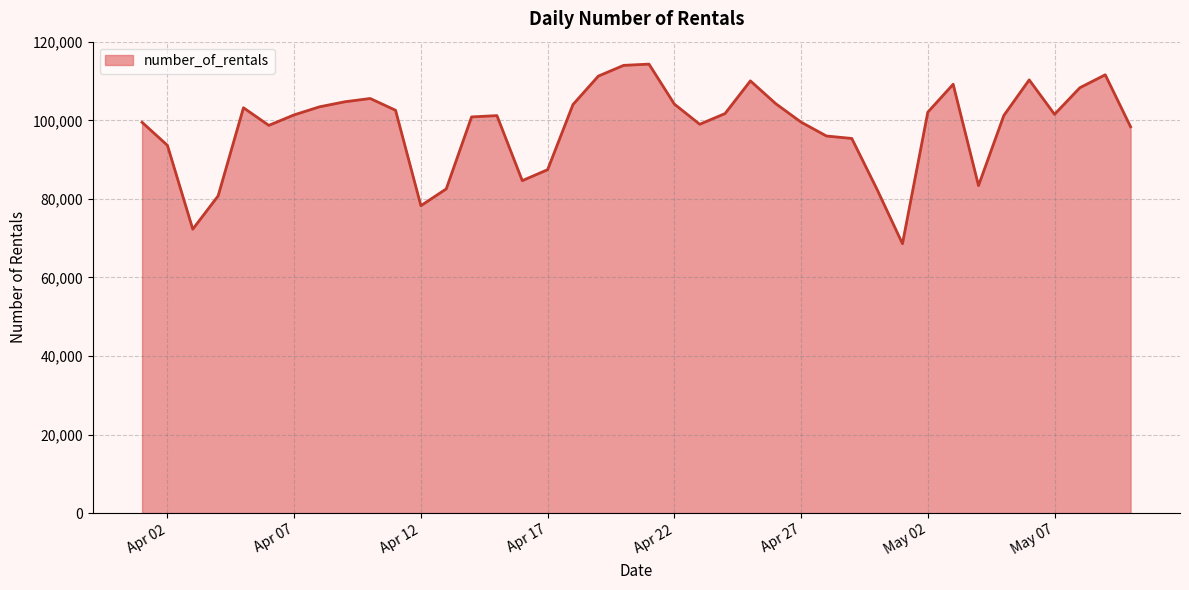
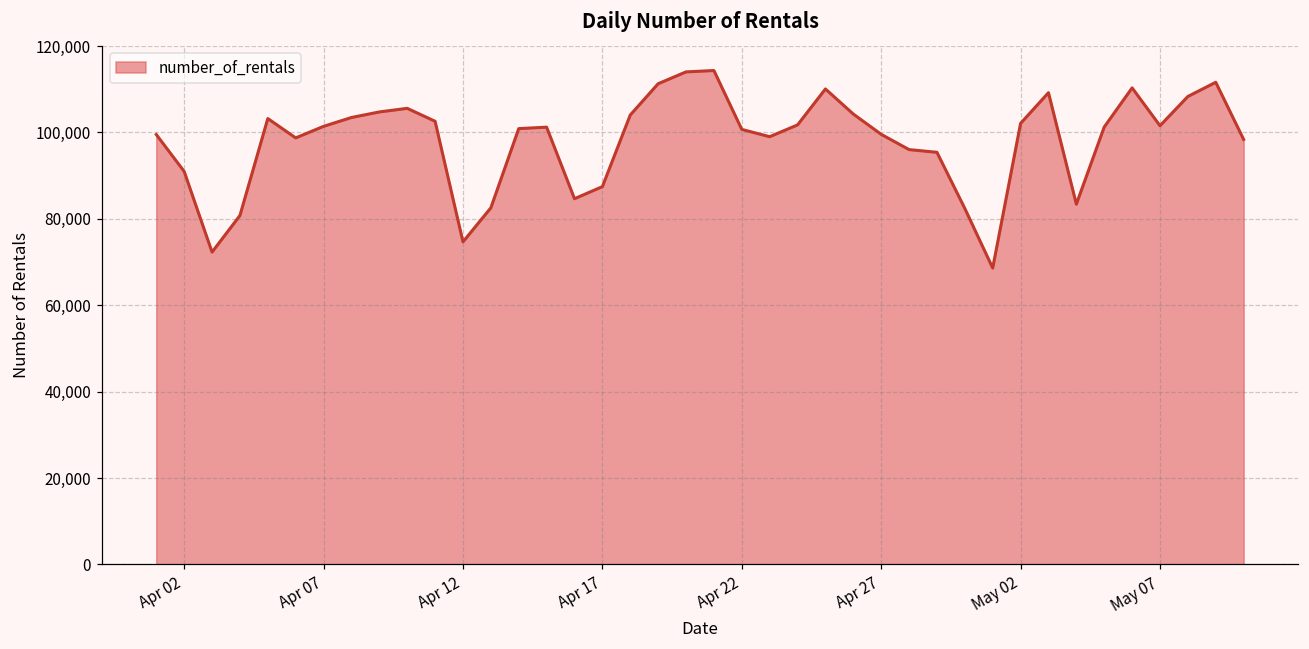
  {
-   "Apr 02": "94,000",
+   "Apr 02": "91,000",
    "Apr 07": "101,000",
-   "Apr 12": "78,000",
+   "Apr 12": "75,000",
    "Apr 17": "87,000",
-   "Apr 22": "104,000",
+   "Apr 22": "101,000",
    "Apr 27": "100,000",
    "May 02": "102,000",
    "May 07": "102,000"
  }
